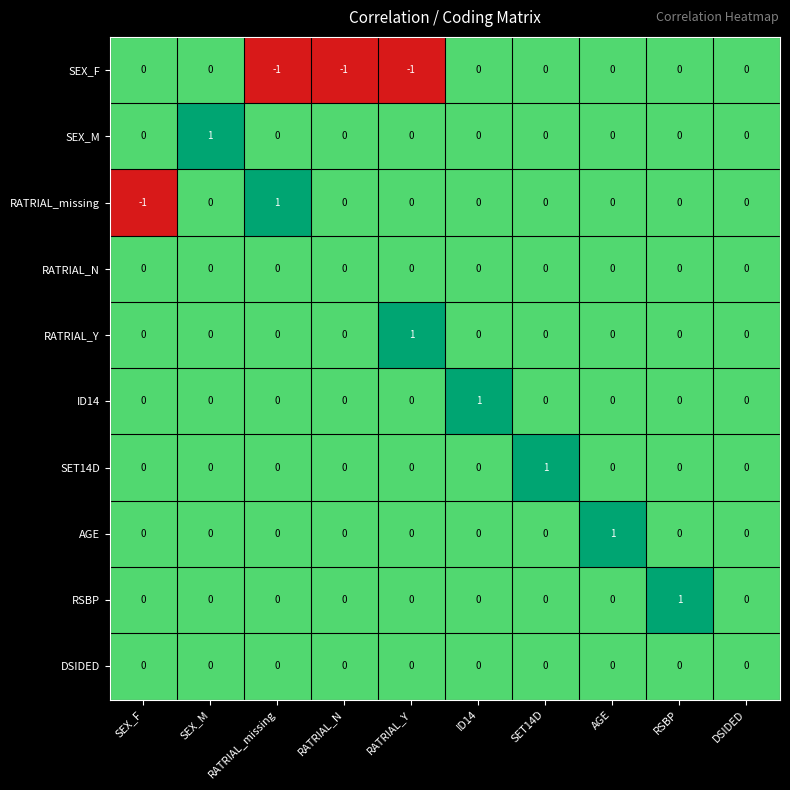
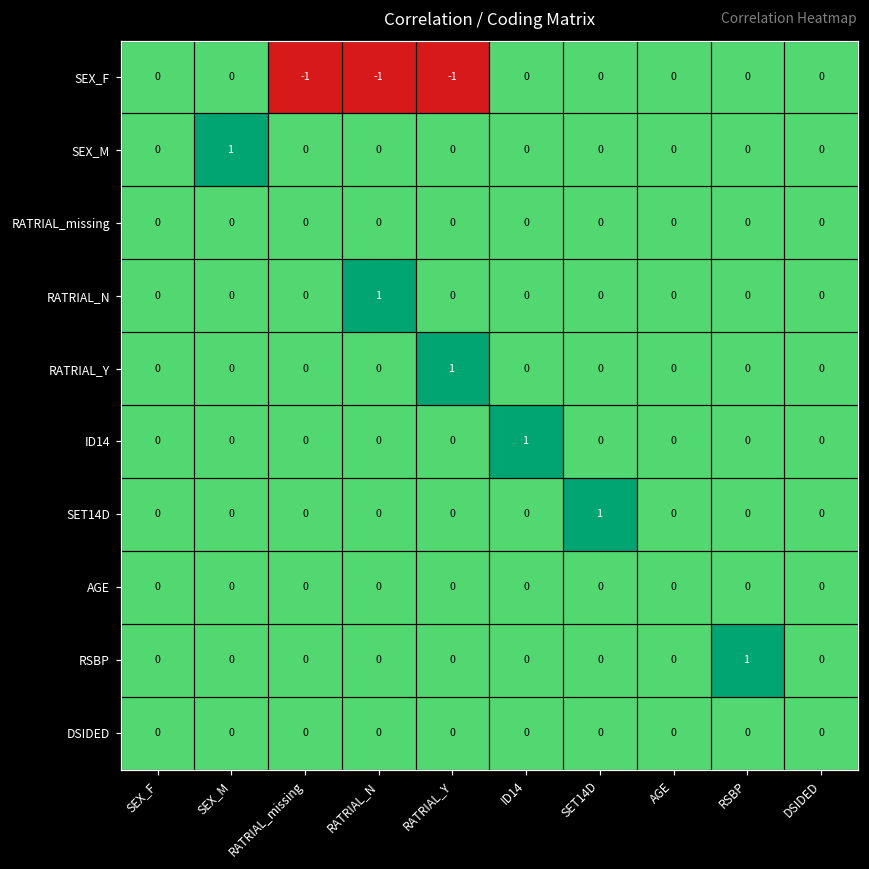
  {
    "SEX_F": {
      "SEX_F": 0,
      "SEX_M": 0,
      "RATRIAL_missing": -1,
      "RATRIAL_N": -1,
      "RATRIAL_Y": -1,
      "ID14": 0,
      "SET14D": 0,
      "AGE": 0,
      "RSBP": 0,
      "DSIDED": 0
    },
    "SEX_M": {
      "SEX_F": 0,
      "SEX_M": 1,
      "RATRIAL_missing": 0,
      "RATRIAL_N": 0,
      "RATRIAL_Y": 0,
      "ID14": 0,
      "SET14D": 0,
      "AGE": 0,
      "RSBP": 0,
      "DSIDED": 0
    },
    "RATRIAL_missing": {
-     "SEX_F": -1,
+     "SEX_F": 0,
      "SEX_M": 0,
-     "RATRIAL_missing": 1,
+     "RATRIAL_missing": 0,
      "RATRIAL_N": 0,
      "RATRIAL_Y": 0,
      "ID14": 0,
      "SET14D": 0,
      "AGE": 0,
      "RSBP": 0,
      "DSIDED": 0
    },
    "RATRIAL_N": {
      "SEX_F": 0,
      "SEX_M": 0,
      "RATRIAL_missing": 0,
-     "RATRIAL_N": 0,
+     "RATRIAL_N": 1,
      "RATRIAL_Y": 0,
      "ID14": 0,
      "SET14D": 0,
      "AGE": 0,
      "RSBP": 0,
      "DSIDED": 0
    },
    "RATRIAL_Y": {
      "SEX_F": 0,
      "SEX_M": 0,
      "RATRIAL_missing": 0,
      "RATRIAL_N": 0,
      "RATRIAL_Y": 1,
      "ID14": 0,
      "SET14D": 0,
      "AGE": 0,
      "RSBP": 0,
      "DSIDED": 0
    },
    "ID14": {
      "SEX_F": 0,
      "SEX_M": 0,
      "RATRIAL_missing": 0,
      "RATRIAL_N": 0,
      "RATRIAL_Y": 0,
      "ID14": 1,
      "SET14D": 0,
      "AGE": 0,
      "RSBP": 0,
      "DSIDED": 0
    },
    "SET14D": {
      "SEX_F": 0,
      "SEX_M": 0,
      "RATRIAL_missing": 0,
      "RATRIAL_N": 0,
      "RATRIAL_Y": 0,
      "ID14": 0,
      "SET14D": 1,
      "AGE": 0,
      "RSBP": 0,
      "DSIDED": 0
    },
    "AGE": {
      "SEX_F": 0,
      "SEX_M": 0,
      "RATRIAL_missing": 0,
      "RATRIAL_N": 0,
      "RATRIAL_Y": 0,
      "ID14": 0,
      "SET14D": 0,
-     "AGE": 1,
+     "AGE": 0,
      "RSBP": 0,
      "DSIDED": 0
    },
    "RSBP": {
      "SEX_F": 0,
      "SEX_M": 0,
      "RATRIAL_missing": 0,
      "RATRIAL_N": 0,
      "RATRIAL_Y": 0,
      "ID14": 0,
      "SET14D": 0,
      "AGE": 0,
      "RSBP": 1,
      "DSIDED": 0
    },
    "DSIDED": {
      "SEX_F": 0,
      "SEX_M": 0,
      "RATRIAL_missing": 0,
      "RATRIAL_N": 0,
      "RATRIAL_Y": 0,
      "ID14": 0,
      "SET14D": 0,
      "AGE": 0,
      "RSBP": 0,
      "DSIDED": 0
    }
  }
